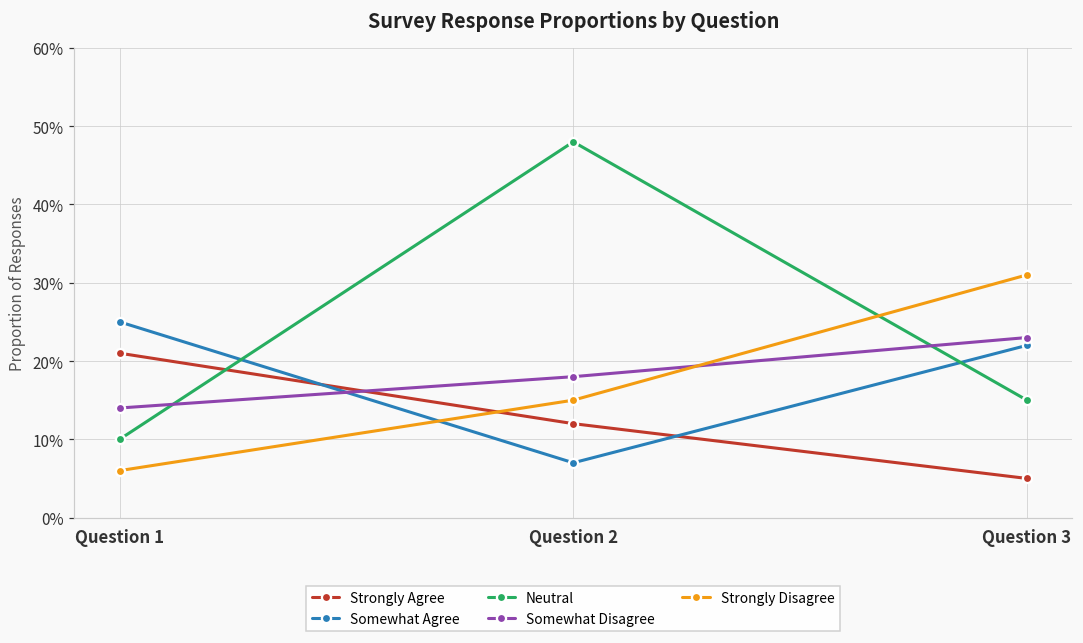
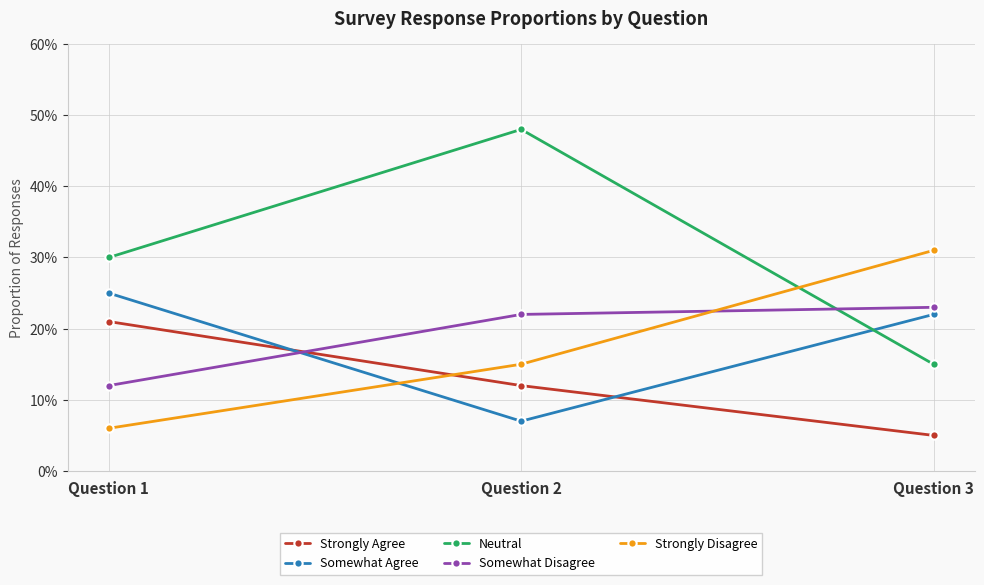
  {
    "Strongly Agree": {
      "Question 1": "21%",
      "Question 2": "12%",
      "Question 3": "5%"
    },
    "Somewhat Agree": {
      "Question 1": "25%",
      "Question 2": "7%",
      "Question 3": "22%"
    },
    "Neutral": {
-     "Question 1": "10%",
+     "Question 1": "30%",
      "Question 2": "48%",
      "Question 3": "15%"
    },
    "Somewhat Disagree": {
-     "Question 1": "14%",
-     "Question 2": "18%",
+     "Question 1": "12%",
+     "Question 2": "22%",
      "Question 3": "23%"
    },
    "Strongly Disagree": {
      "Question 1": "6%",
      "Question 2": "15%",
      "Question 3": "31%"
    }
  }
